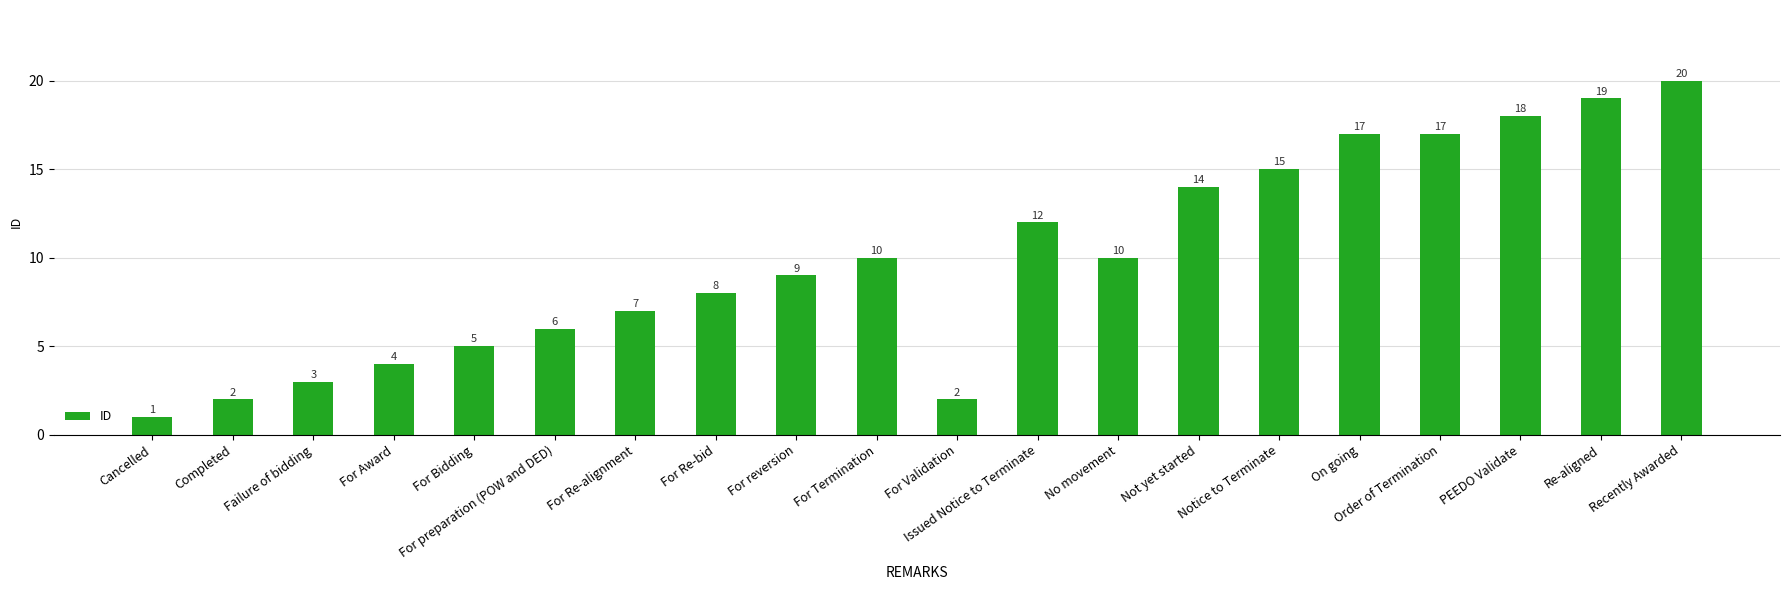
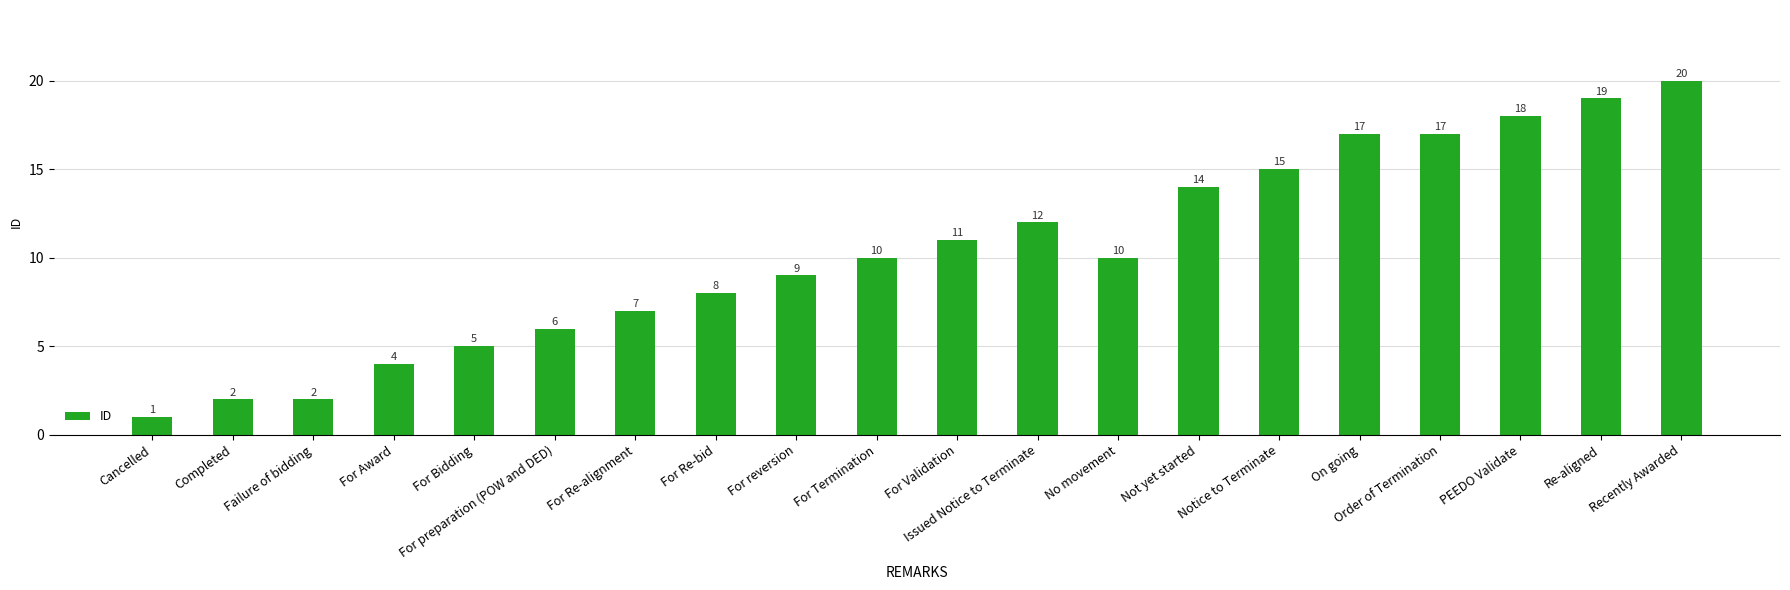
  {
    "Cancelled": 1,
    "Completed": 2,
-   "Failure of bidding": 3,
+   "Failure of bidding": 2,
    "For Award": 4,
    "For Bidding": 5,
    "For preparation (POW and DED)": 6,
    "For Re-alignment": 7,
    "For Re-bid": 8,
    "For reversion": 9,
    "For Termination": 10,
-   "For Validation": 2,
+   "For Validation": 11,
    "Issued Notice to Terminate": 12,
    "No movement": 10,
    "Not yet started": 14,
    "Notice to Terminate": 15,
    "On going": 17,
    "Order of Termination": 17,
    "PEEDO Validate": 18,
    "Re-aligned": 19,
    "Recently Awarded": 20
  }
